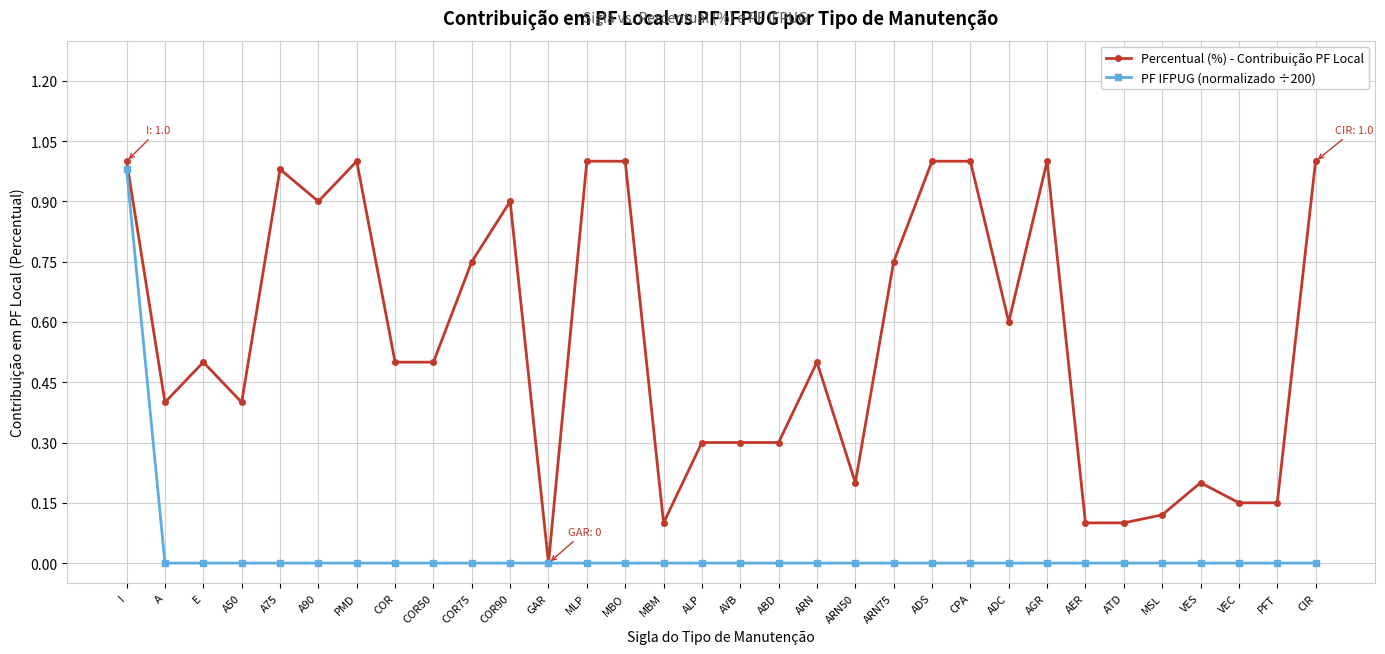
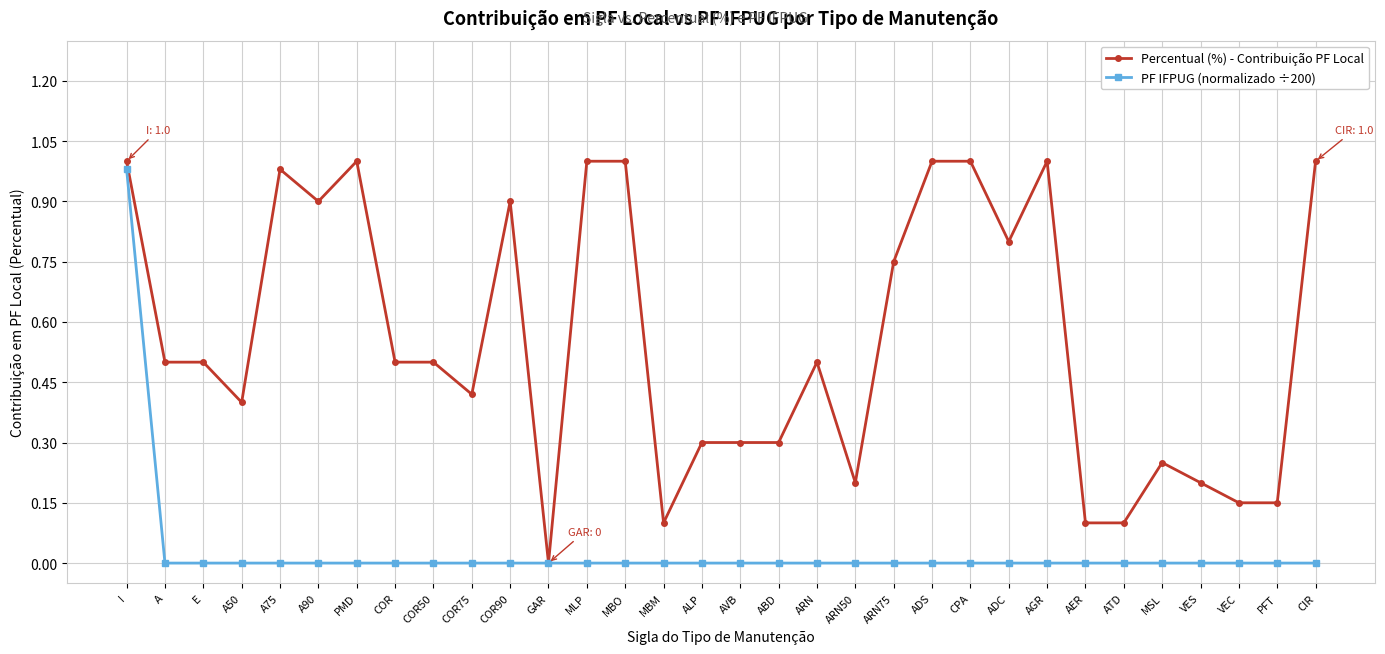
  {
    "Percentual (%) - Contribuição PF Local": {
-     "A": 0.4,
+     "A": 0.5,
      "E": 0.50,
      "A50": 0.40,
      "A75": 0.98,
      "A90": 0.90,
      "PMD": 1.00,
      "COR": 0.50,
      "COR50": 0.50,
-     "COR75": 0.75,
+     "COR75": 0.42,
      "COR90": 0.90,
      "MLP": 1.00,
      "MBO": 1.00,
      "MBM": 0.10,
      "ALP": 0.30,
      "AVB": 0.30,
      "ABD": 0.30,
      "ARN": 0.50,
      "ARN50": 0.20,
      "ARN75": 0.75,
      "ADS": 1.00,
      "CPA": 1.00,
-     "ADC": 0.6,
+     "ADC": 0.8,
      "AGR": 1.00,
      "AER": 0.10,
      "ATD": 0.10,
-     "MSL": 0.12,
+     "MSL": 0.25,
      "VES": 0.20,
      "VEC": 0.15,
      "PFT": 0.15
    },
    "PF IFPUG (normalizado ÷200)": {
      "MLP": 0
    }
  }
